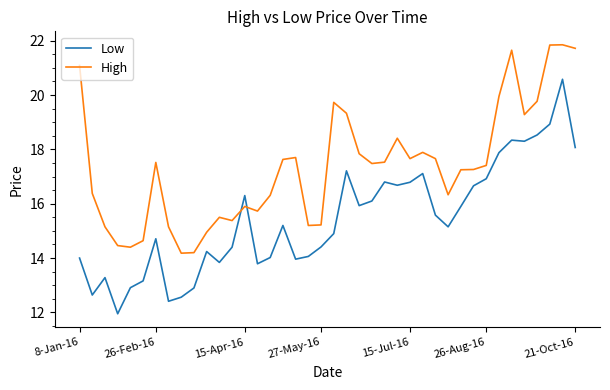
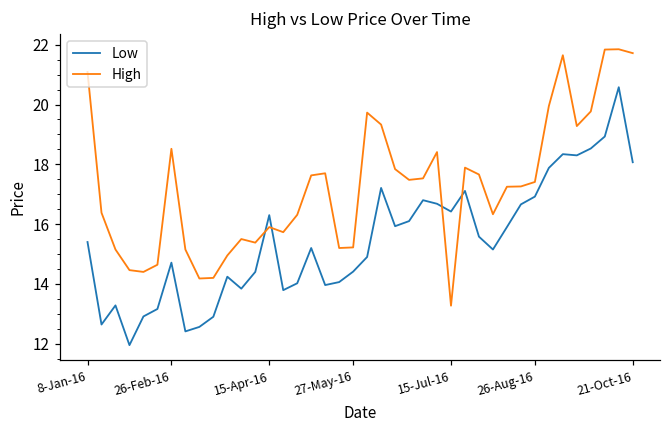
  {
    "Low": {
-     "8-Jan-16": 14.0,
+     "8-Jan-16": 15.4,
      "26-Feb-16": 14.7,
      "15-Apr-16": 16.3,
      "27-May-16": 14.4,
-     "15-Jul-16": 16.8,
+     "15-Jul-16": 16.4,
      "26-Aug-16": 16.9,
      "21-Oct-16": 18.1
    },
    "High": {
-     "26-Feb-16": 17.5,
+     "26-Feb-16": 18.5,
      "15-Apr-16": 15.9,
      "27-May-16": 15.2,
-     "15-Jul-16": 17.7,
+     "15-Jul-16": 13.3,
      "26-Aug-16": 17.4,
      "21-Oct-16": 21.7
    }
  }
